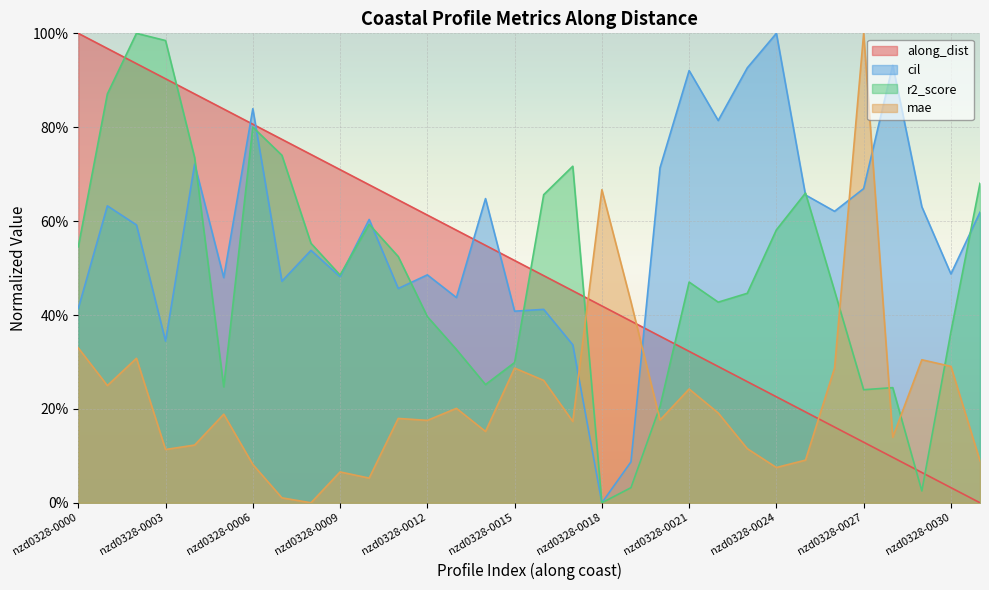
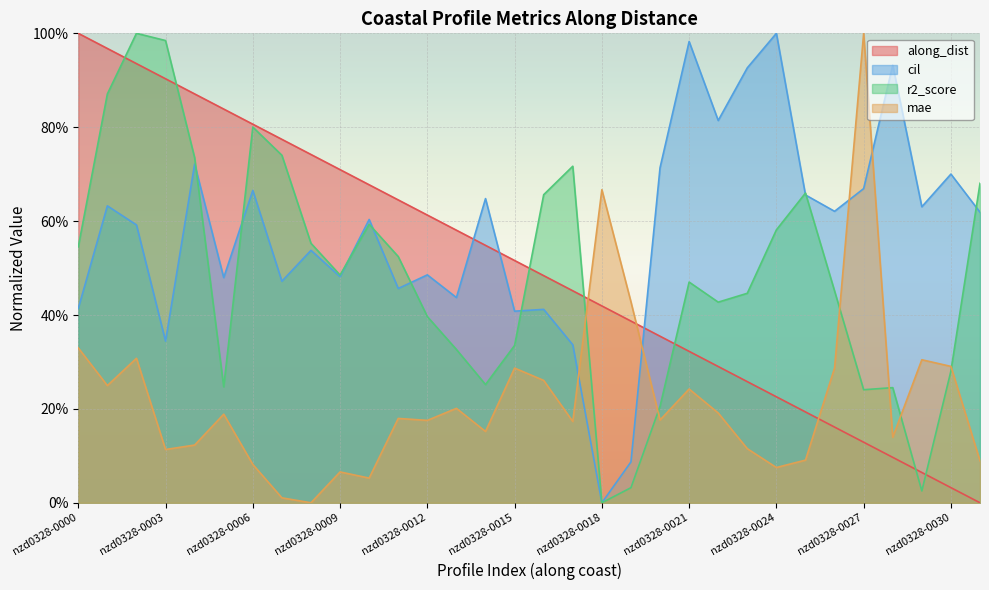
  {
    "cil": {
      "nzd0328-0000": "41%",
      "nzd0328-0003": "34%",
-     "nzd0328-0006": "84%",
+     "nzd0328-0006": "67%",
      "nzd0328-0012": "49%",
      "nzd0328-0015": "41%",
-     "nzd0328-0021": "92%",
+     "nzd0328-0021": "98%",
      "nzd0328-0024": "100%",
      "nzd0328-0027": "67%",
-     "nzd0328-0030": "49%"
+     "nzd0328-0030": "70%"
    },
    "r2_score": {
      "nzd0328-0000": "55%",
      "nzd0328-0003": "98%",
      "nzd0328-0006": "80%",
      "nzd0328-0012": "40%",
-     "nzd0328-0015": "30%",
+     "nzd0328-0015": "34%",
      "nzd0328-0021": "47%",
      "nzd0328-0024": "58%",
      "nzd0328-0027": "24%",
-     "nzd0328-0030": "36%"
+     "nzd0328-0030": "28%"
    }
  }
